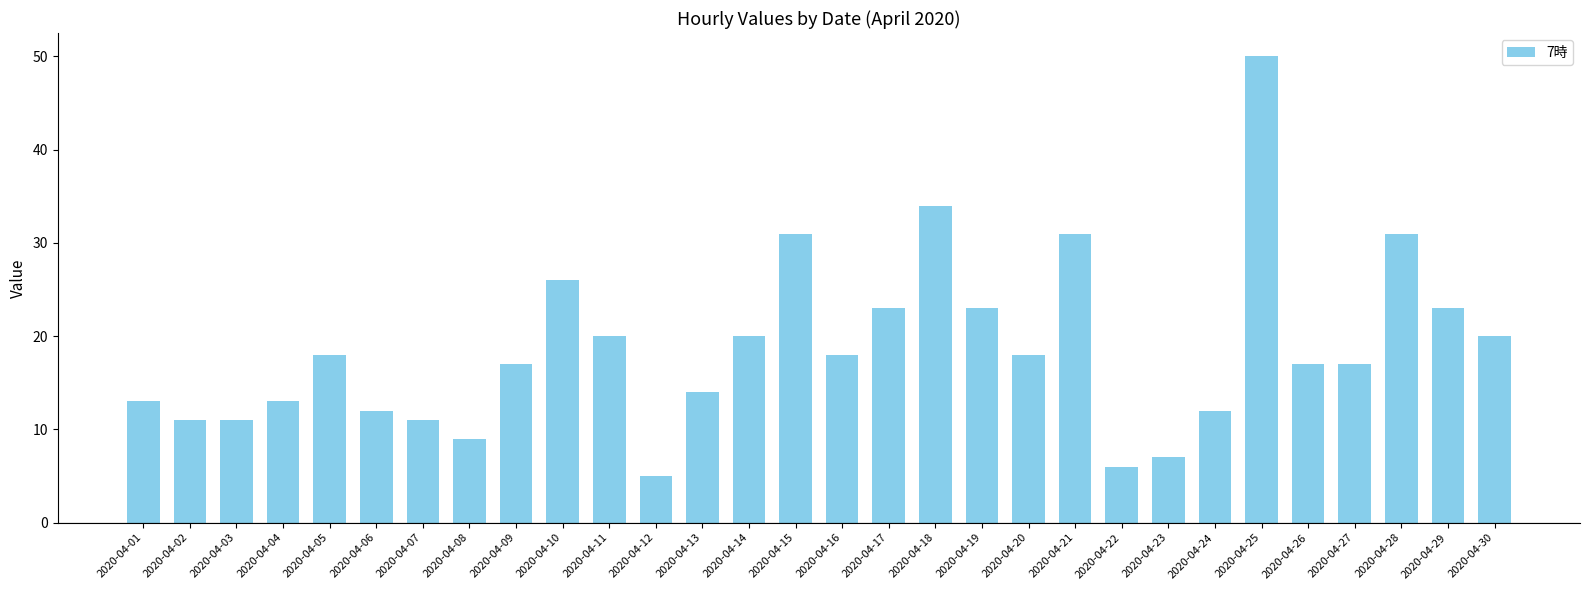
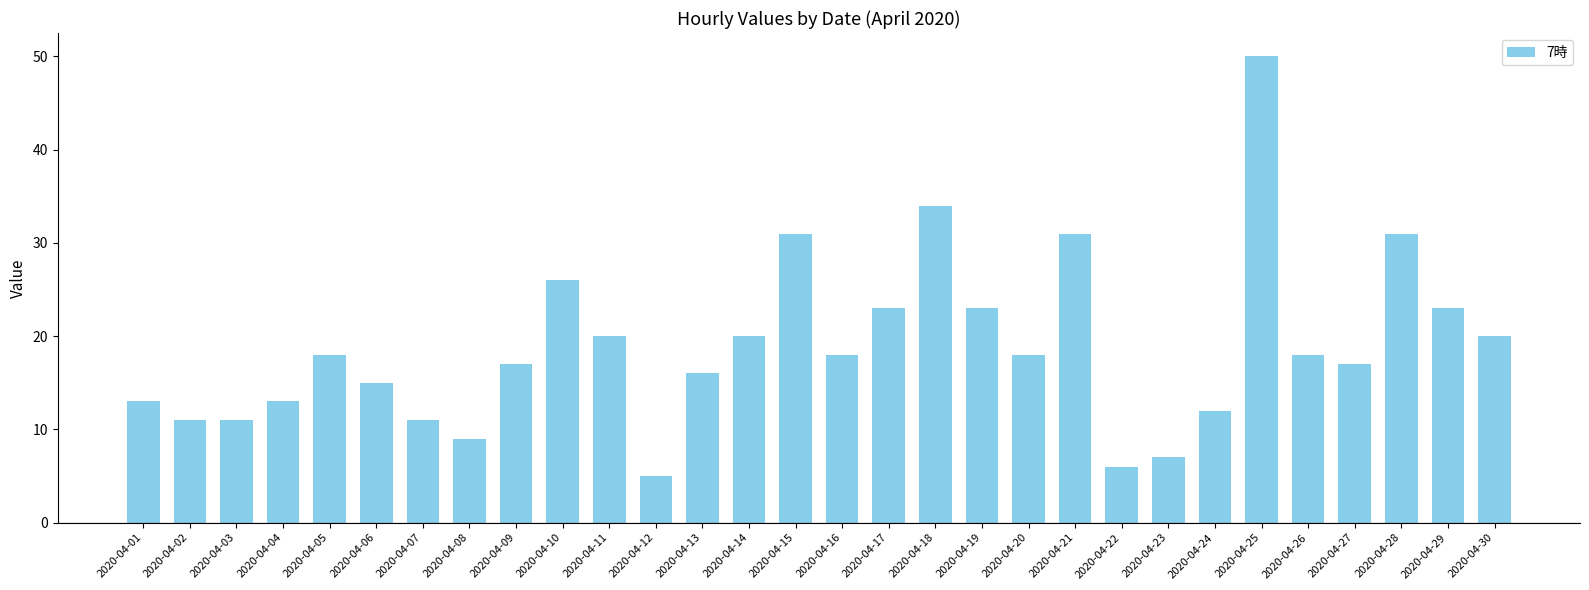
  {
    "2020-04-01": 13,
    "2020-04-02": 11,
    "2020-04-03": 11,
    "2020-04-04": 13,
    "2020-04-05": 18,
-   "2020-04-06": 12,
+   "2020-04-06": 15,
    "2020-04-07": 11,
    "2020-04-08": 9,
    "2020-04-09": 17,
    "2020-04-10": 26,
    "2020-04-11": 20,
    "2020-04-12": 5,
-   "2020-04-13": 14,
+   "2020-04-13": 16,
    "2020-04-14": 20,
    "2020-04-15": 31,
    "2020-04-16": 18,
    "2020-04-17": 23,
    "2020-04-18": 34,
    "2020-04-19": 23,
    "2020-04-20": 18,
    "2020-04-21": 31,
    "2020-04-22": 6,
    "2020-04-23": 7,
    "2020-04-24": 12,
    "2020-04-25": 50,
-   "2020-04-26": 17,
+   "2020-04-26": 18,
    "2020-04-27": 17,
    "2020-04-28": 31,
    "2020-04-29": 23,
    "2020-04-30": 20
  }
